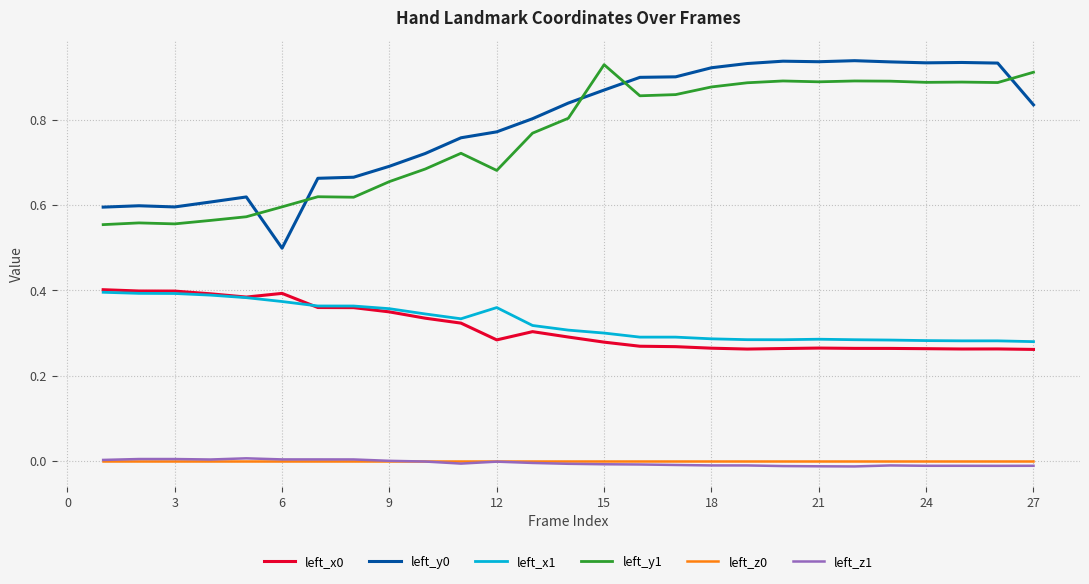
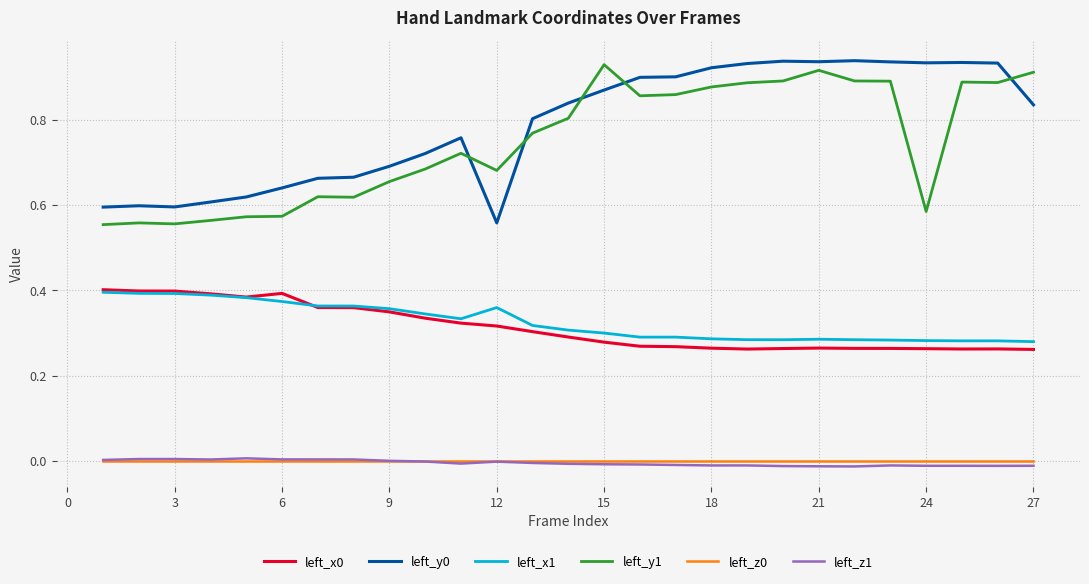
  {
    "left_x0": {
      "6": 0.39,
      "9": 0.35,
-     "12": 0.28,
+     "12": 0.32,
      "15": 0.28,
      "18": 0.26,
      "21": 0.26,
      "24": 0.26,
      "27": 0.26
    },
    "left_y0": {
      "3": 0.60,
-     "6": 0.50,
+     "6": 0.64,
      "9": 0.69,
-     "12": 0.77,
+     "12": 0.56,
      "15": 0.87,
      "18": 0.92,
      "21": 0.94,
      "24": 0.93,
      "27": 0.84
    },
    "left_x1": {
      "6": 0.37,
      "9": 0.36,
      "12": 0.36,
      "15": 0.30,
      "18": 0.29,
      "21": 0.29,
      "24": 0.28,
      "27": 0.28
    },
    "left_y1": {
      "3": 0.56,
-     "6": 0.60,
+     "6": 0.57,
      "9": 0.66,
      "12": 0.68,
      "15": 0.93,
      "18": 0.88,
-     "21": 0.89,
-     "24": 0.89,
+     "21": 0.92,
+     "24": 0.59,
      "27": 0.91
    },
    "left_z0": {
      "15": 0.00,
      "18": 0.00,
      "21": 0.00,
      "24": 0.00,
      "27": 0.00
    },
    "left_z1": {
      "15": -0.01,
      "18": -0.01,
      "21": -0.01,
      "24": -0.01,
      "27": -0.01
    }
  }
